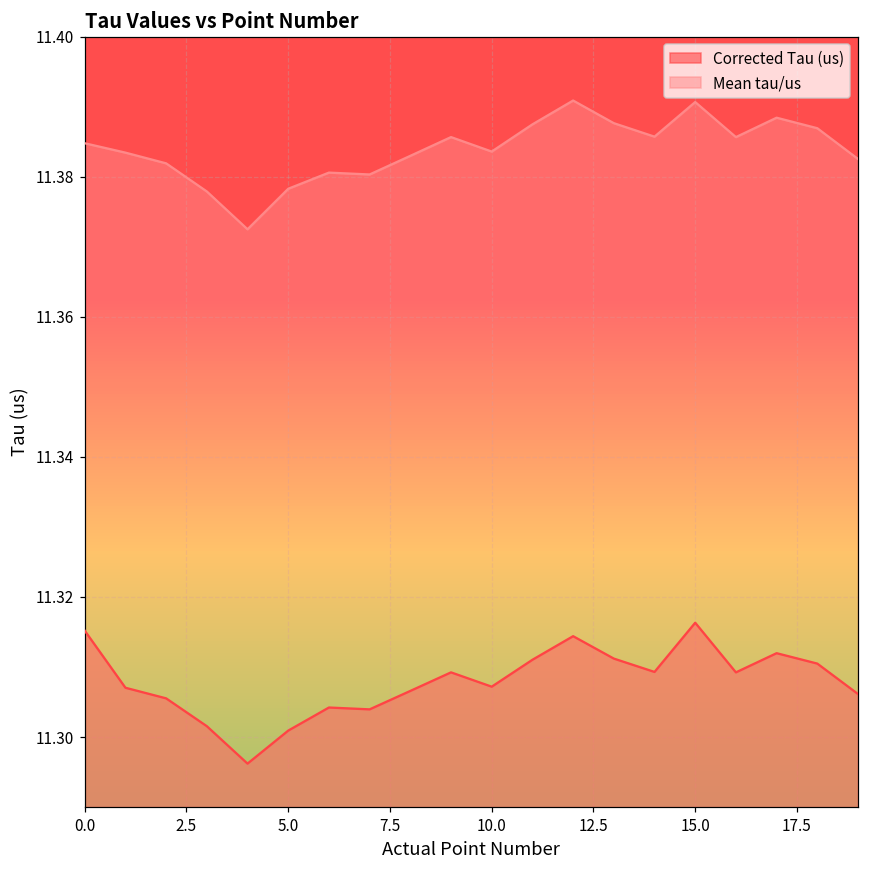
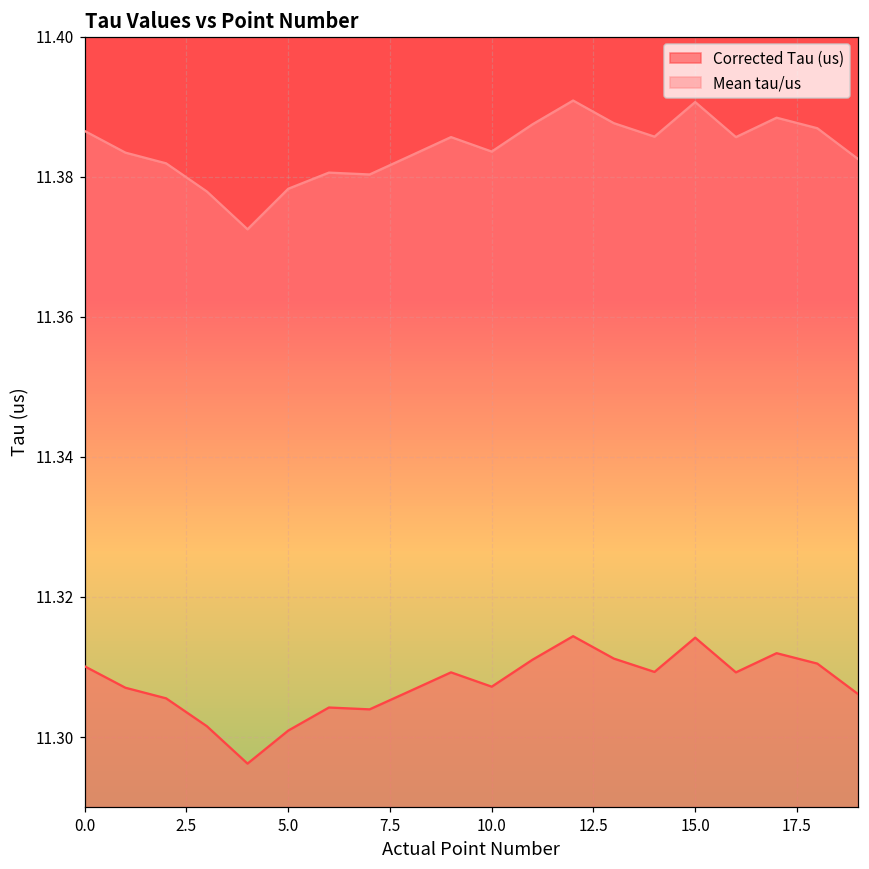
  {
    "Corrected Tau (us)": {
-     "0.0": 11.315,
+     "0.0": 11.310,
      "5.0": 11.301,
      "10.0": 11.307,
-     "15.0": 11.316
+     "15.0": 11.314
    },
    "Mean tau/us": {
-     "0.0": 11.385,
+     "0.0": 11.387,
      "5.0": 11.378,
      "10.0": 11.384,
      "15.0": 11.391
    }
  }
